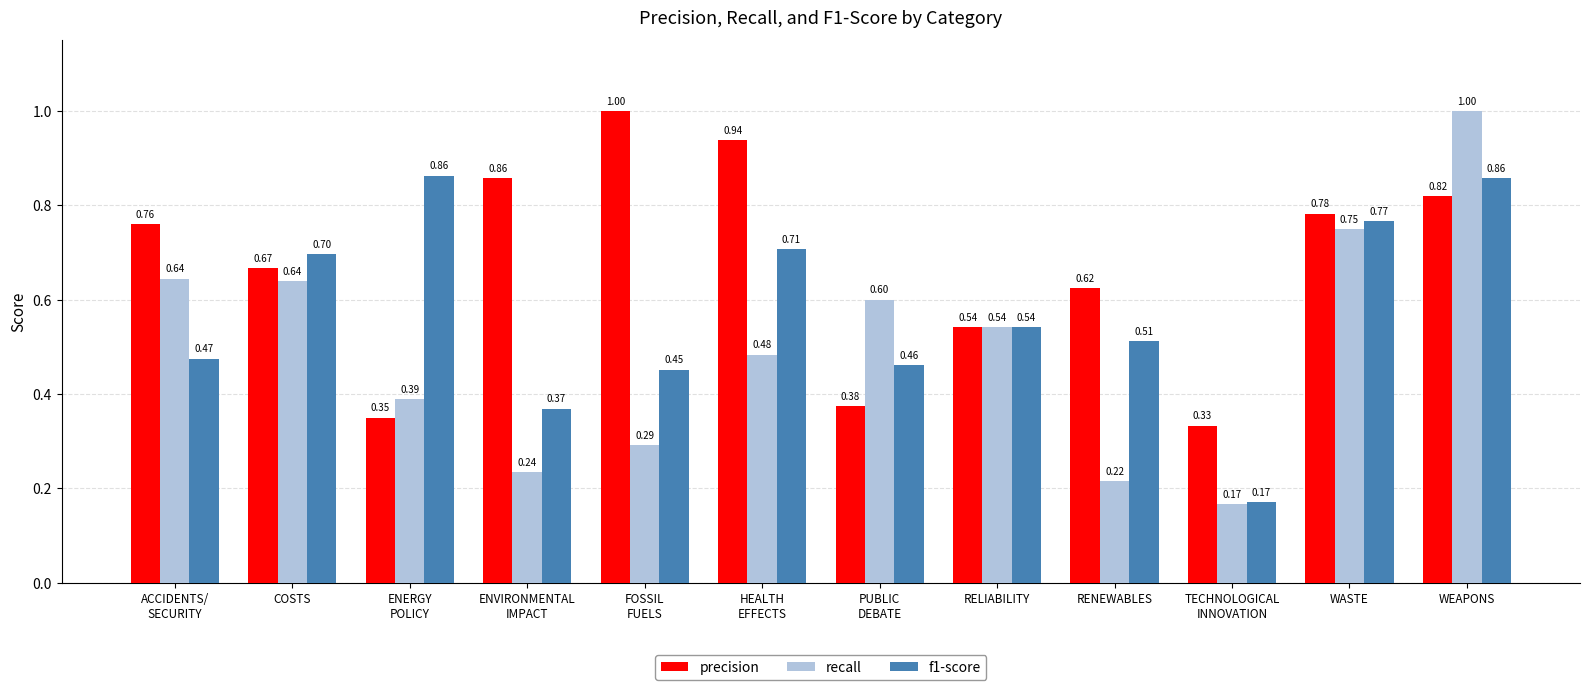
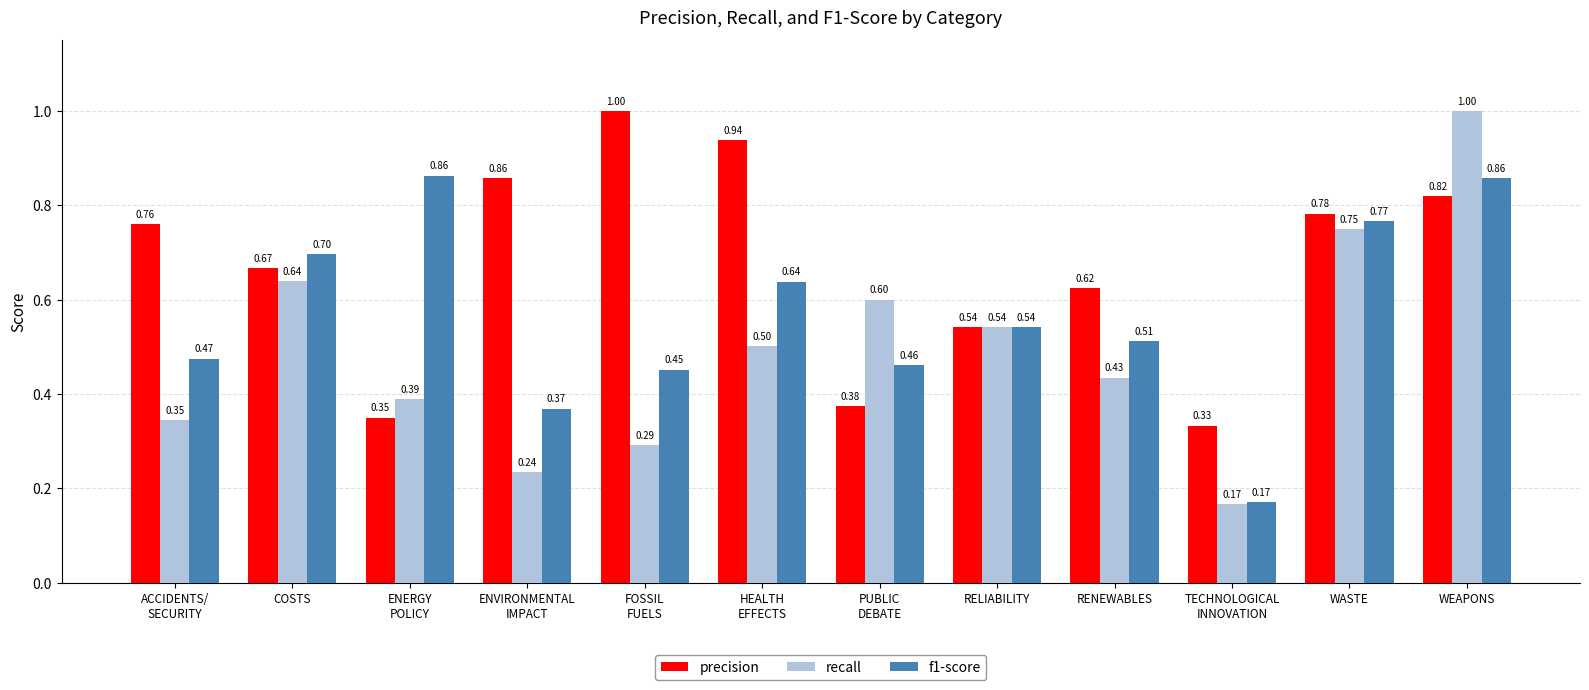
  {
    "precision": {
      "ACCIDENTS/ SECURITY": 0.76,
      "COSTS": 0.67,
      "ENERGY POLICY": 0.35,
      "ENVIRONMENTAL IMPACT": 0.86,
      "FOSSIL FUELS": 1.00,
      "HEALTH EFFECTS": 0.94,
      "PUBLIC DEBATE": 0.38,
      "RELIABILITY": 0.54,
      "RENEWABLES": 0.62,
      "TECHNOLOGICAL INNOVATION": 0.33,
      "WASTE": 0.78,
      "WEAPONS": 0.82
    },
    "recall": {
-     "ACCIDENTS/ SECURITY": 0.64,
+     "ACCIDENTS/ SECURITY": 0.35,
      "COSTS": 0.64,
      "ENERGY POLICY": 0.39,
      "ENVIRONMENTAL IMPACT": 0.24,
      "FOSSIL FUELS": 0.29,
-     "HEALTH EFFECTS": 0.48,
+     "HEALTH EFFECTS": 0.50,
      "PUBLIC DEBATE": 0.60,
      "RELIABILITY": 0.54,
-     "RENEWABLES": 0.22,
+     "RENEWABLES": 0.43,
      "TECHNOLOGICAL INNOVATION": 0.17,
      "WASTE": 0.75,
      "WEAPONS": 1.00
    },
    "f1-score": {
      "ACCIDENTS/ SECURITY": 0.47,
      "COSTS": 0.70,
      "ENERGY POLICY": 0.86,
      "ENVIRONMENTAL IMPACT": 0.37,
      "FOSSIL FUELS": 0.45,
-     "HEALTH EFFECTS": 0.71,
+     "HEALTH EFFECTS": 0.64,
      "PUBLIC DEBATE": 0.46,
      "RELIABILITY": 0.54,
      "RENEWABLES": 0.51,
      "TECHNOLOGICAL INNOVATION": 0.17,
      "WASTE": 0.77,
      "WEAPONS": 0.86
    }
  }
